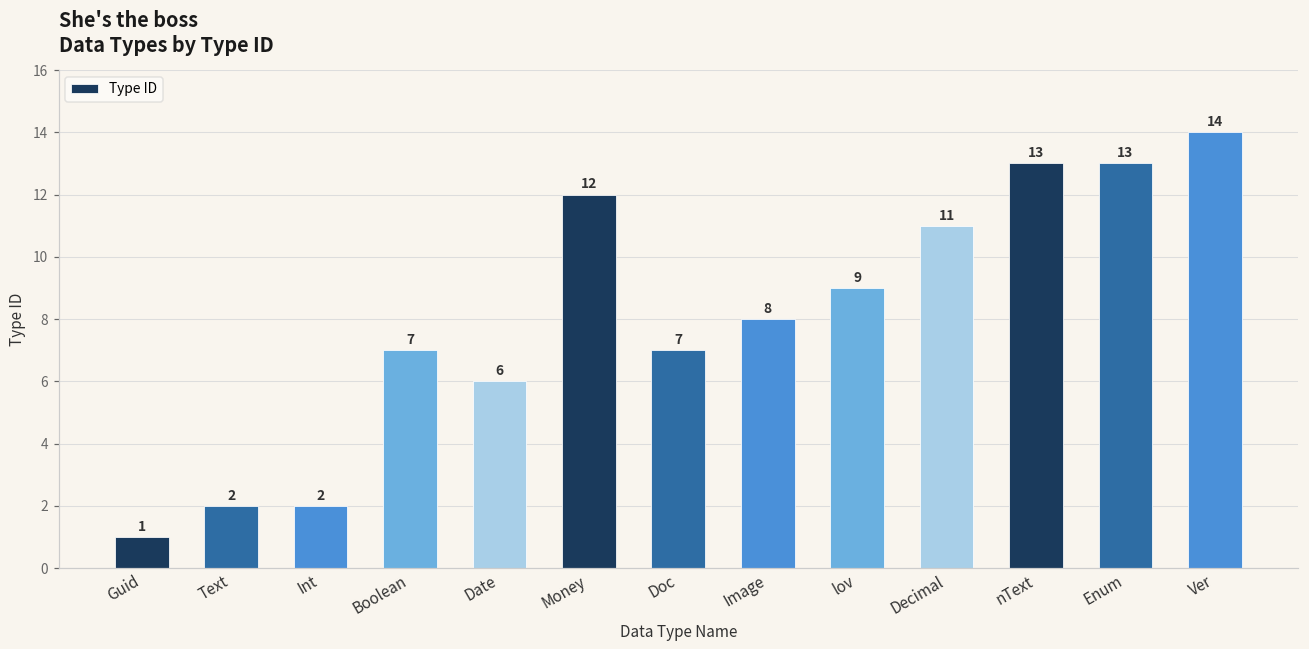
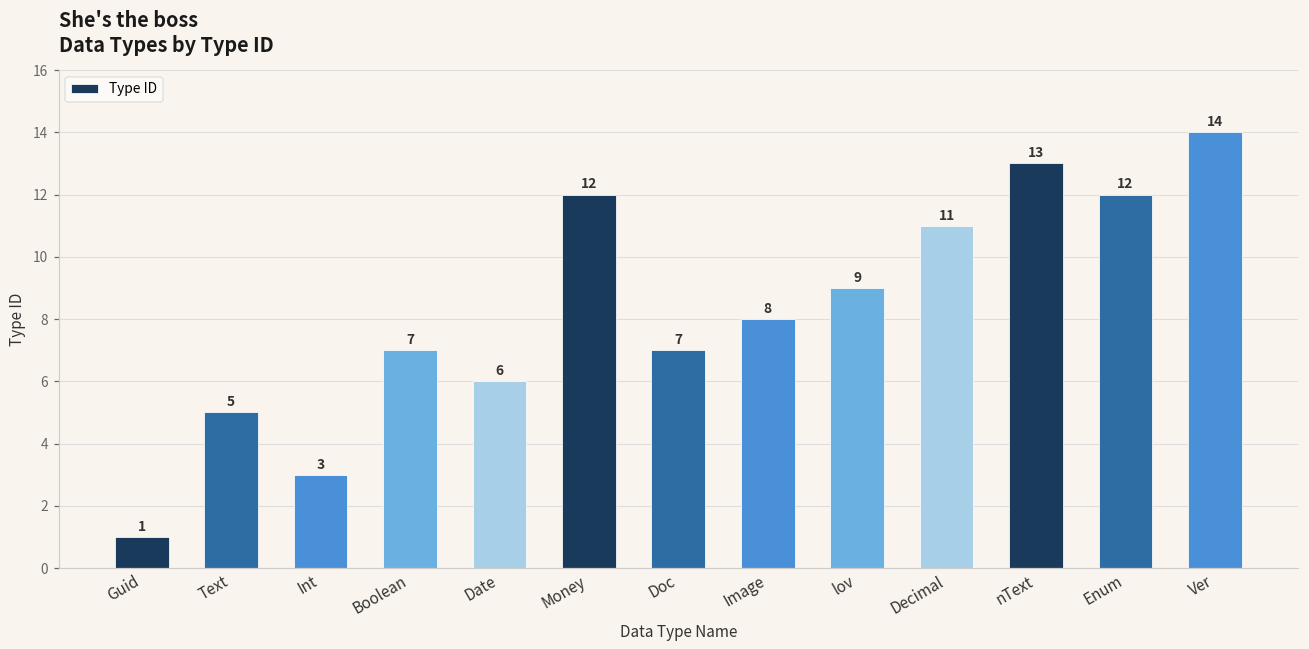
  {
    "Guid": 1,
-   "Text": 2,
-   "Int": 2,
+   "Text": 5,
+   "Int": 3,
    "Boolean": 7,
    "Date": 6,
    "Money": 12,
    "Doc": 7,
    "Image": 8,
    "lov": 9,
    "Decimal": 11,
    "nText": 13,
-   "Enum": 13,
+   "Enum": 12,
    "Ver": 14
  }
